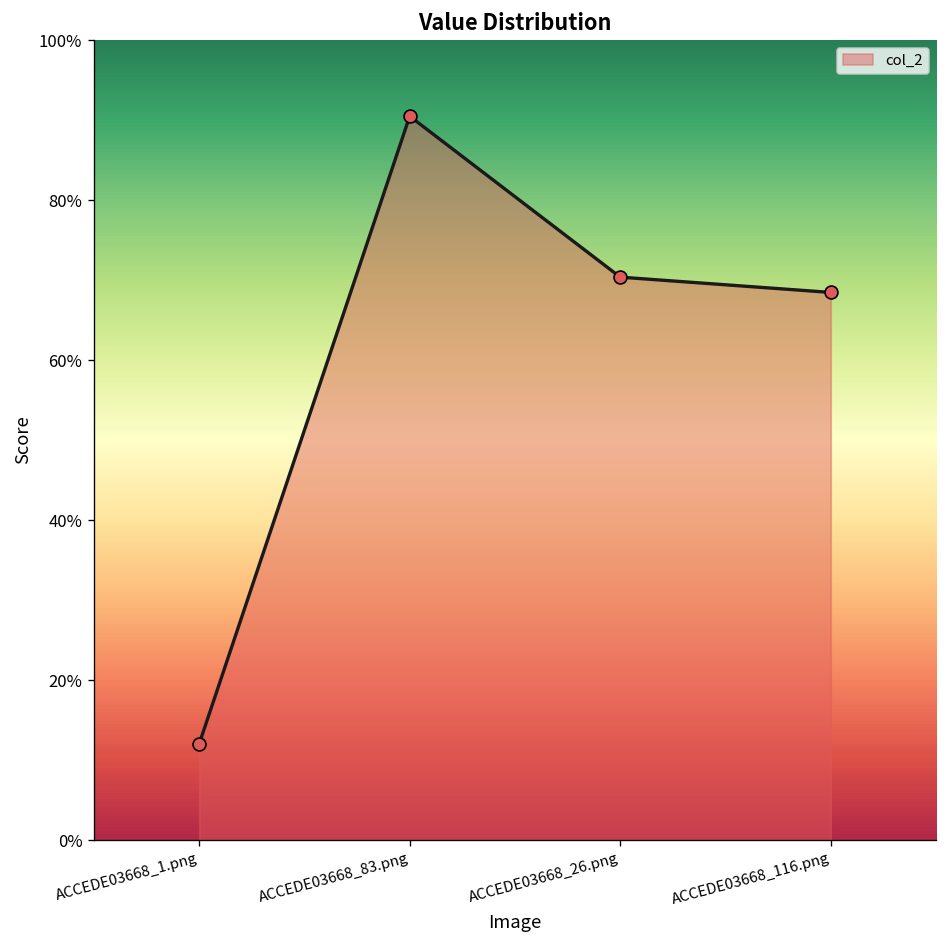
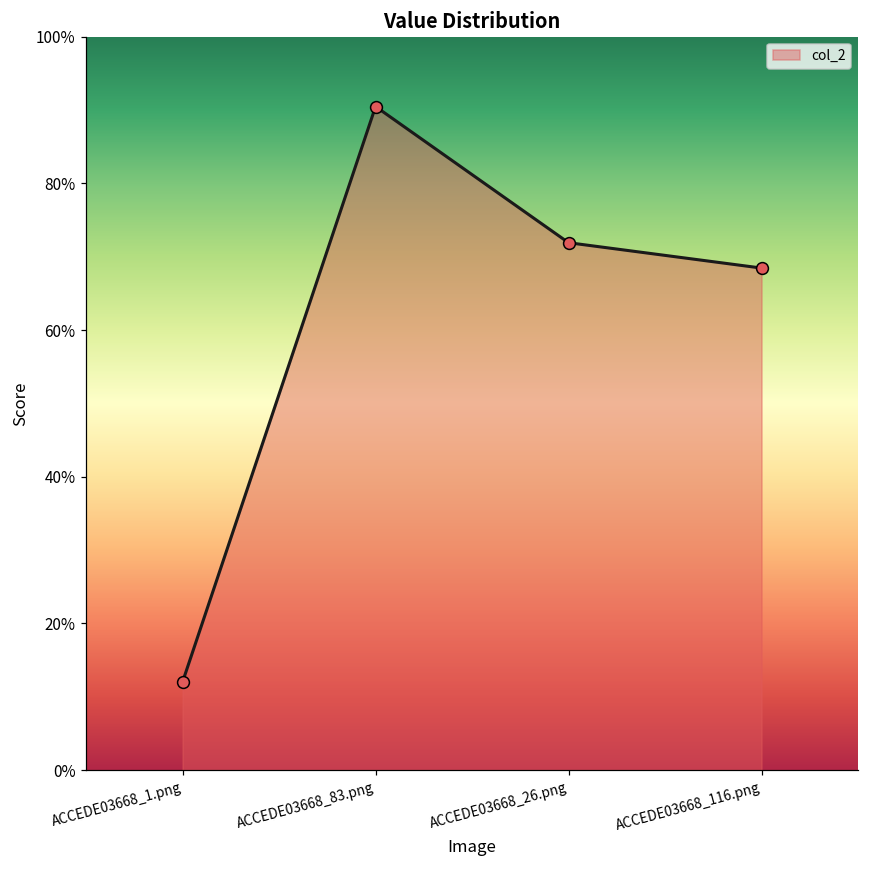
  {
    "ACCEDE03668_1.png": "12%",
    "ACCEDE03668_83.png": "90%",
-   "ACCEDE03668_26.png": "70%",
+   "ACCEDE03668_26.png": "72%",
    "ACCEDE03668_116.png": "68%"
  }
